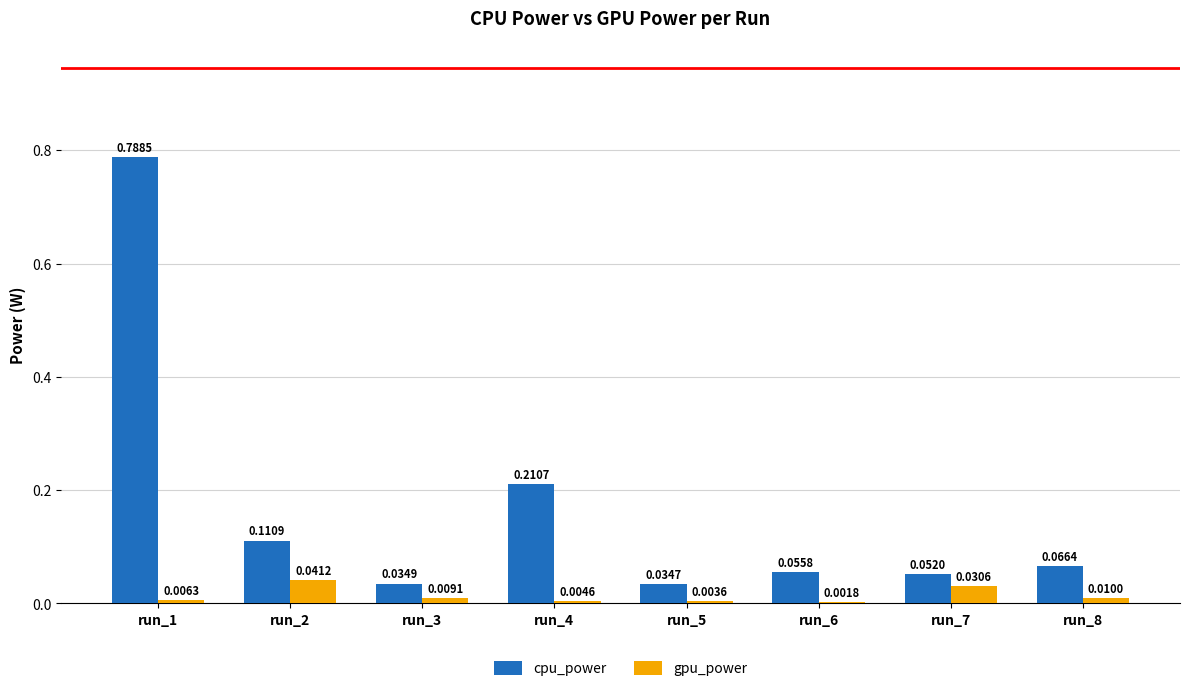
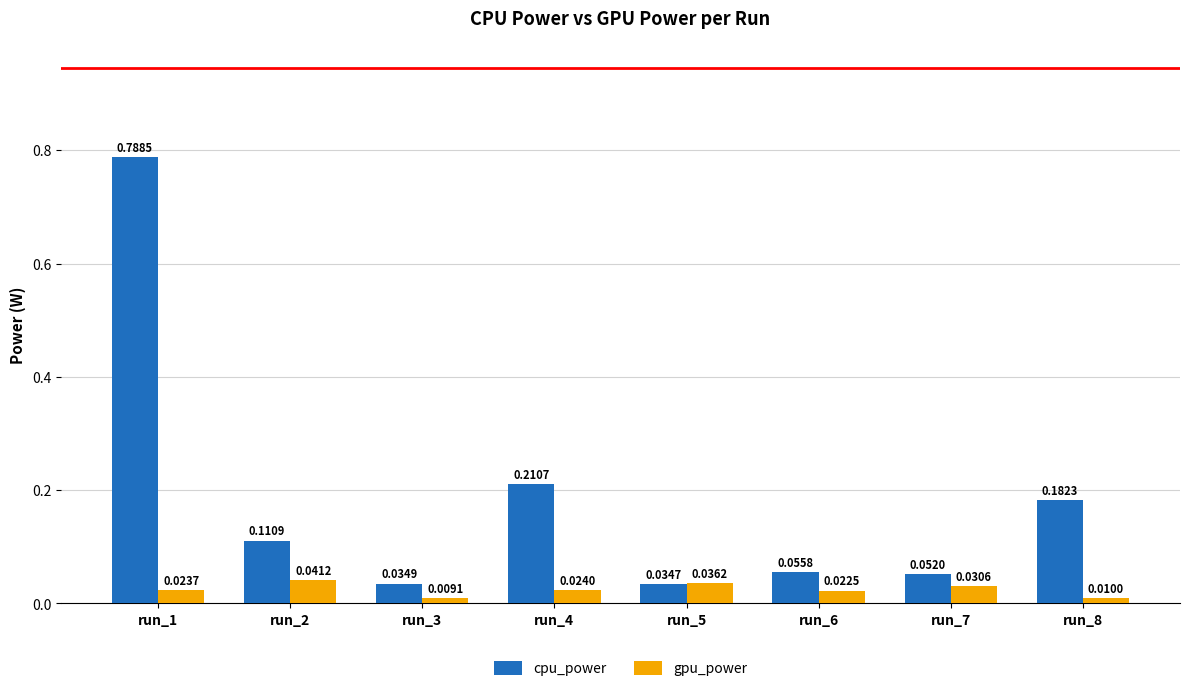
  {
    "cpu_power": {
      "run_1": 0.7885,
      "run_2": 0.1109,
      "run_3": 0.0349,
      "run_4": 0.2107,
      "run_5": 0.0347,
      "run_6": 0.0558,
      "run_7": 0.0520,
-     "run_8": 0.0664
+     "run_8": 0.1823
    },
    "gpu_power": {
-     "run_1": 0.0063,
+     "run_1": 0.0237,
      "run_2": 0.0412,
      "run_3": 0.0091,
-     "run_4": 0.0046,
-     "run_5": 0.0036,
-     "run_6": 0.0018,
+     "run_4": 0.0240,
+     "run_5": 0.0362,
+     "run_6": 0.0225,
      "run_7": 0.0306,
      "run_8": 0.0100
    }
  }
